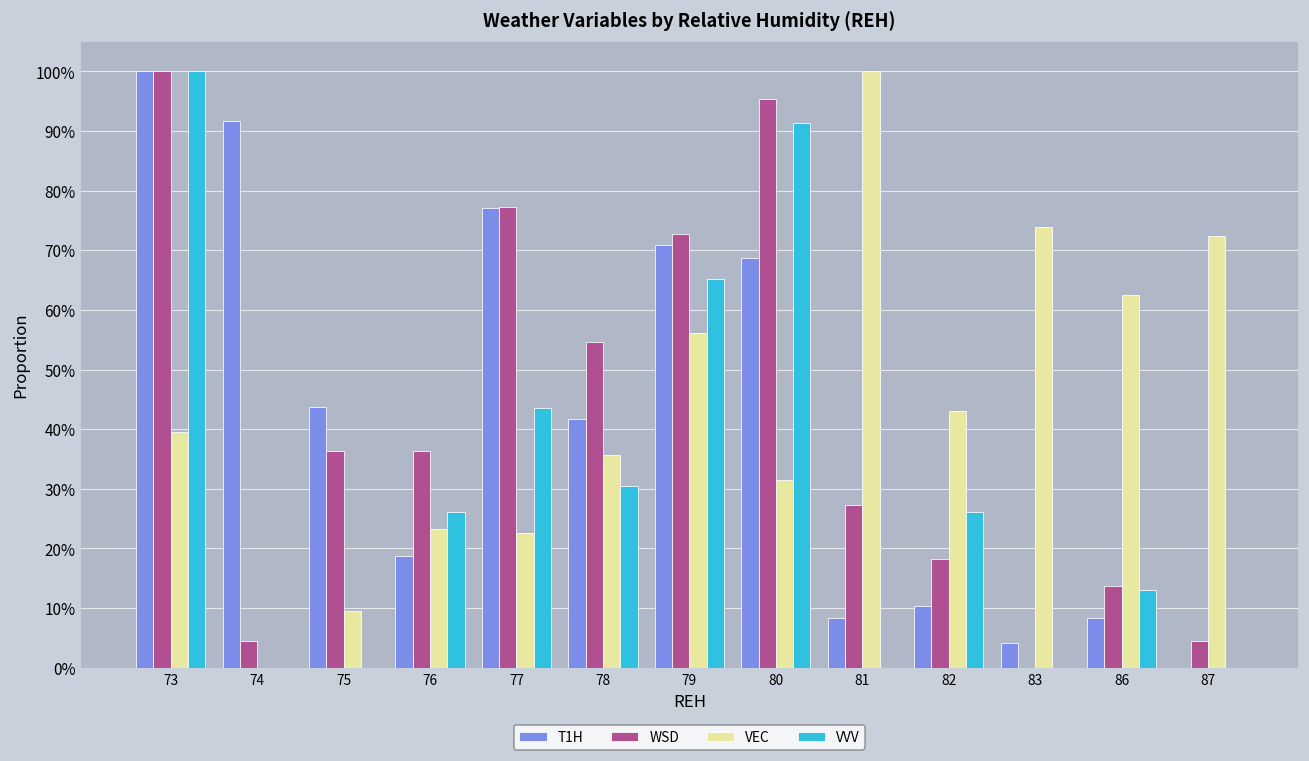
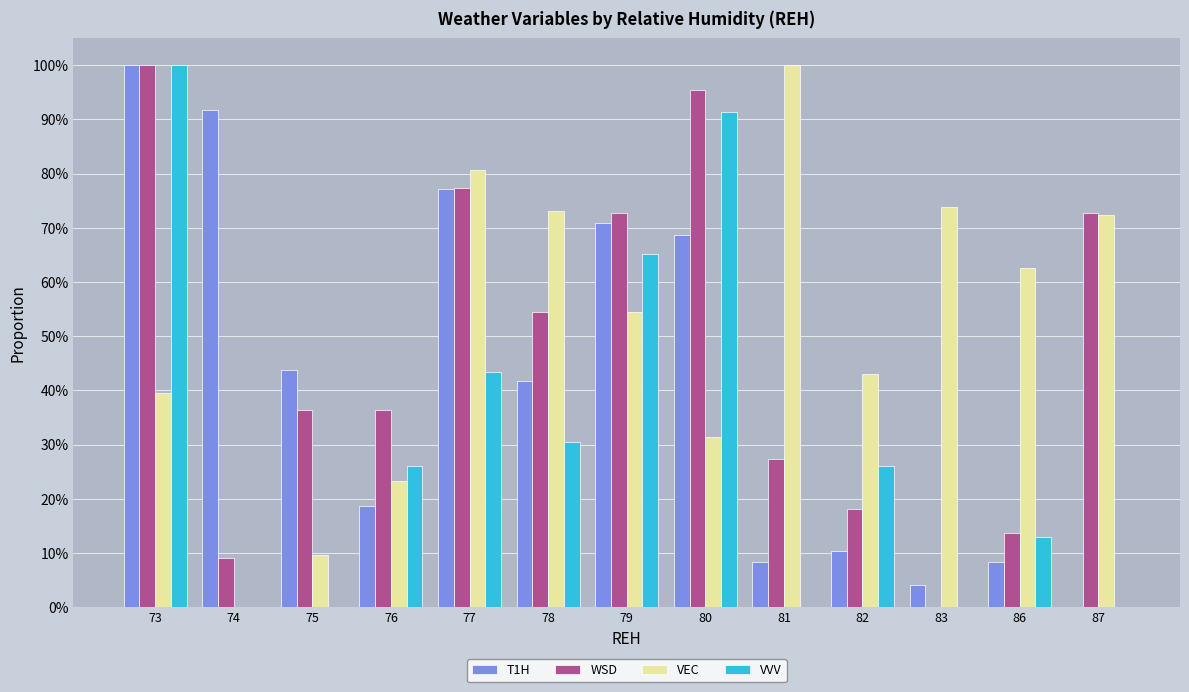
  {
    "T1H": {
      "73": "100%",
      "74": "92%",
      "75": "44%",
      "76": "19%",
      "77": "77%",
      "78": "42%",
      "79": "71%",
      "80": "69%",
      "81": "8%",
      "82": "10%",
      "83": "4%",
      "86": "8%",
      "87": "0%"
    },
    "WSD": {
      "73": "100%",
-     "74": "5%",
+     "74": "9%",
      "75": "36%",
      "76": "36%",
      "77": "77%",
      "78": "55%",
      "79": "73%",
      "80": "95%",
      "81": "27%",
      "82": "18%",
      "83": "0%",
      "86": "14%",
-     "87": "5%"
+     "87": "73%"
    },
    "VEC": {
      "73": "40%",
      "74": "0%",
      "75": "10%",
      "76": "23%",
-     "77": "23%",
-     "78": "36%",
-     "79": "56%",
+     "77": "81%",
+     "78": "73%",
+     "79": "54%",
      "80": "31%",
      "81": "100%",
      "82": "43%",
      "83": "74%",
      "86": "63%",
      "87": "72%"
    },
    "VVV": {
      "73": "100%",
      "74": "0%",
      "75": "0%",
      "76": "26%",
      "77": "43%",
      "78": "30%",
      "79": "65%",
      "80": "91%",
      "81": "0%",
      "82": "26%",
      "83": "0%",
      "86": "13%",
      "87": "0%"
    }
  }
